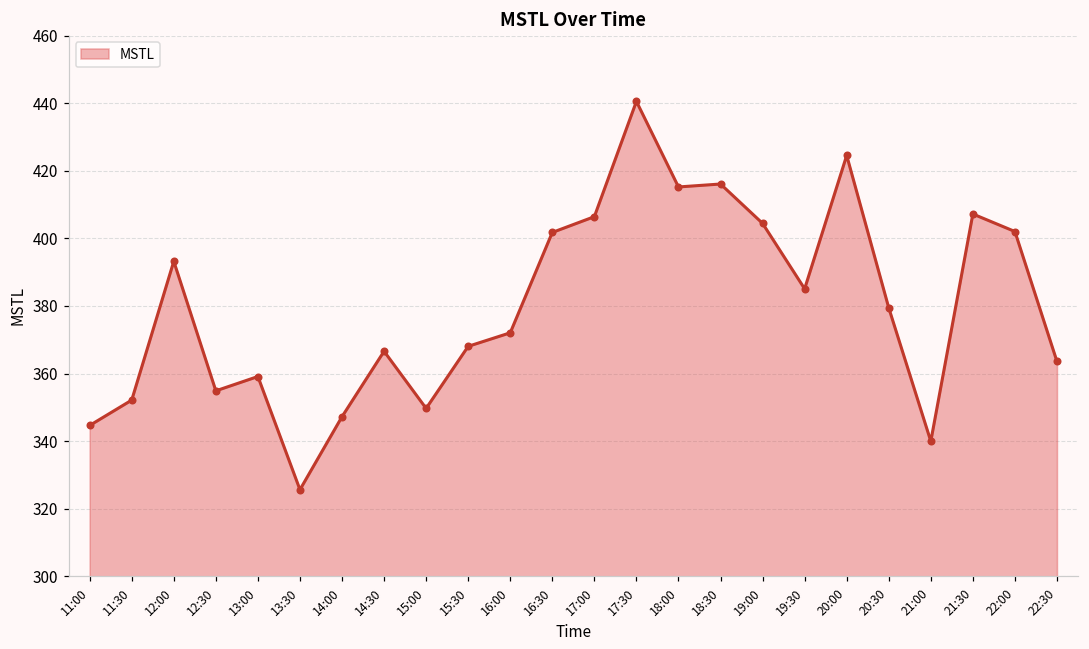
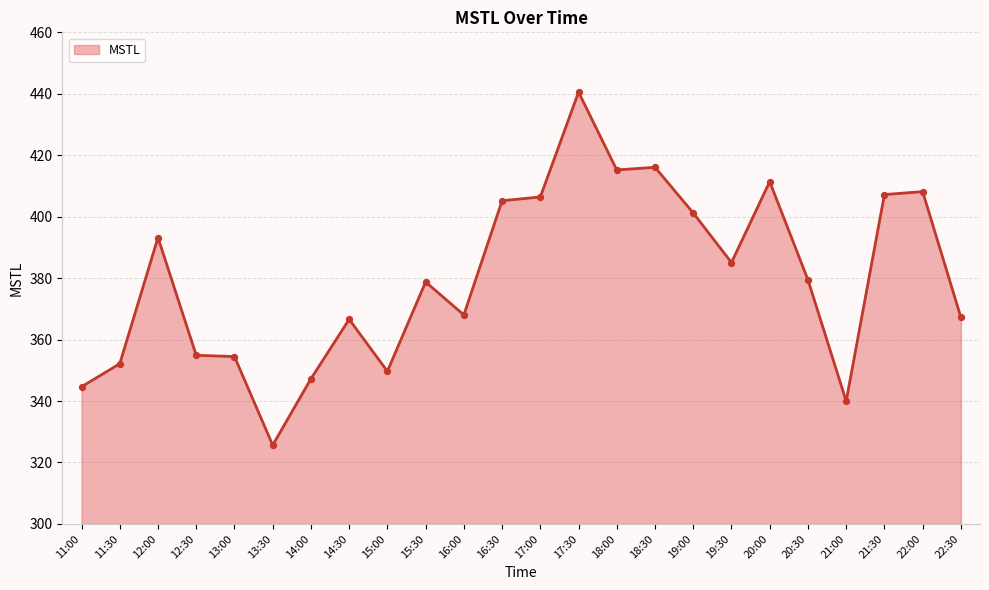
  {
    "11:00": 345,
    "11:30": 352,
    "12:00": 393,
    "12:30": 355,
-   "13:00": 359,
+   "13:00": 354,
    "13:30": 326,
    "14:00": 347,
    "14:30": 367,
    "15:00": 350,
-   "15:30": 368,
-   "16:00": 372,
-   "16:30": 402,
+   "15:30": 379,
+   "16:00": 368,
+   "16:30": 405,
    "17:00": 406,
    "17:30": 441,
    "18:00": 415,
    "18:30": 416,
-   "19:00": 404,
+   "19:00": 401,
    "19:30": 385,
-   "20:00": 425,
+   "20:00": 411,
    "20:30": 379,
    "21:00": 340,
    "21:30": 407,
-   "22:00": 402,
-   "22:30": 364
+   "22:00": 408,
+   "22:30": 367
  }
